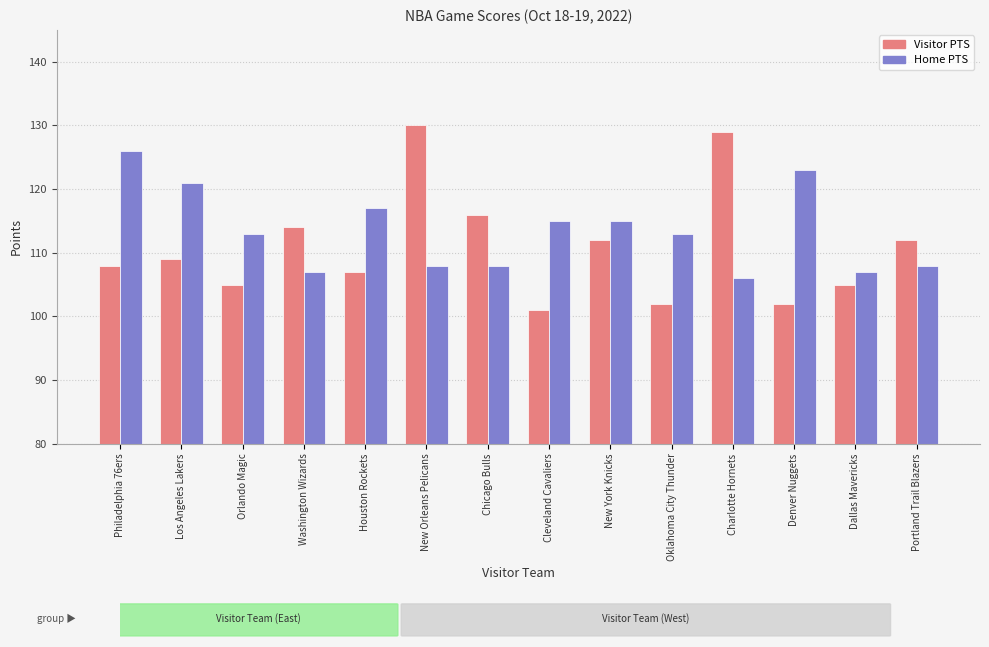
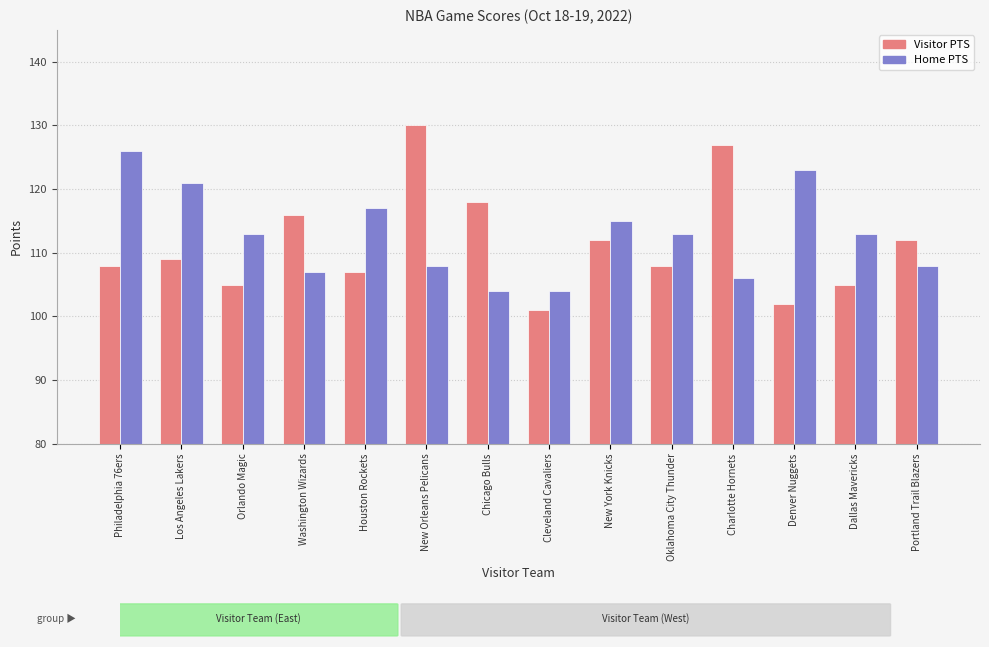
  {
    "Visitor PTS": {
      "Philadelphia 76ers": 108,
      "Los Angeles Lakers": 109,
      "Orlando Magic": 105,
-     "Washington Wizards": 114,
+     "Washington Wizards": 116,
      "Houston Rockets": 107,
      "New Orleans Pelicans": 130,
-     "Chicago Bulls": 116,
+     "Chicago Bulls": 118,
      "Cleveland Cavaliers": 101,
      "New York Knicks": 112,
-     "Oklahoma City Thunder": 102,
-     "Charlotte Hornets": 129,
+     "Oklahoma City Thunder": 108,
+     "Charlotte Hornets": 127,
      "Denver Nuggets": 102,
      "Dallas Mavericks": 105,
      "Portland Trail Blazers": 112
    },
    "Home PTS": {
      "Philadelphia 76ers": 126,
      "Los Angeles Lakers": 121,
      "Orlando Magic": 113,
      "Washington Wizards": 107,
      "Houston Rockets": 117,
      "New Orleans Pelicans": 108,
-     "Chicago Bulls": 108,
-     "Cleveland Cavaliers": 115,
+     "Chicago Bulls": 104,
+     "Cleveland Cavaliers": 104,
      "New York Knicks": 115,
      "Oklahoma City Thunder": 113,
      "Charlotte Hornets": 106,
      "Denver Nuggets": 123,
-     "Dallas Mavericks": 107,
+     "Dallas Mavericks": 113,
      "Portland Trail Blazers": 108
    }
  }
